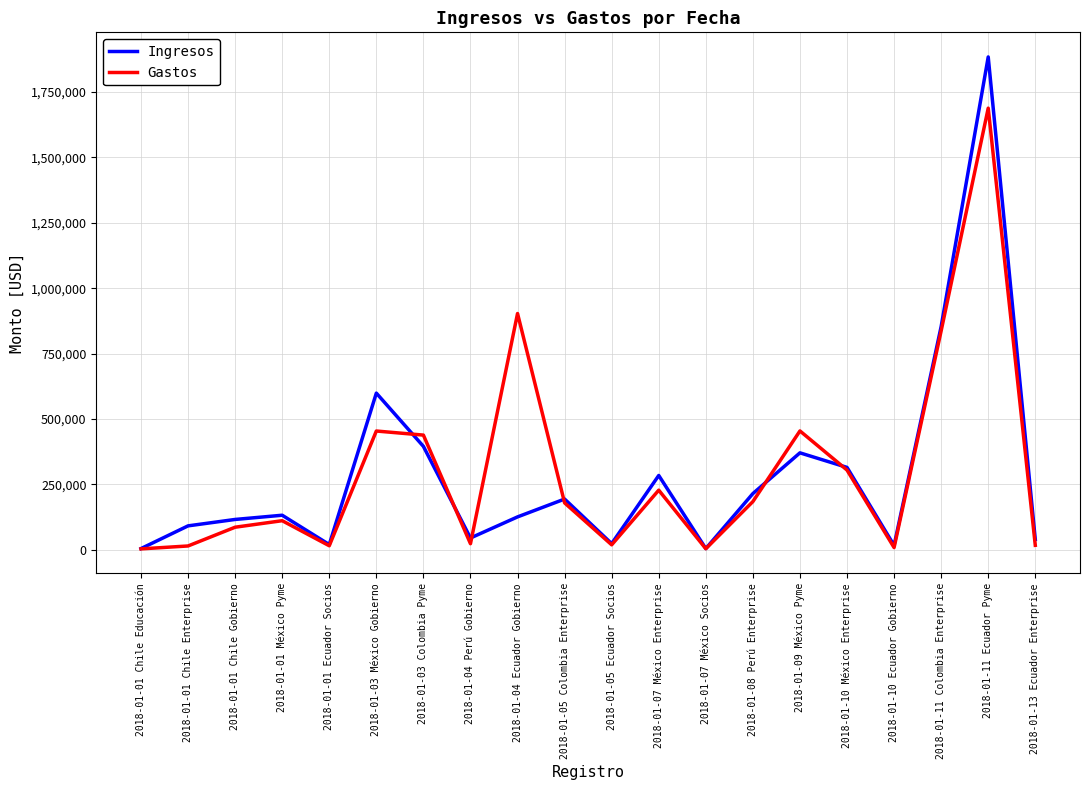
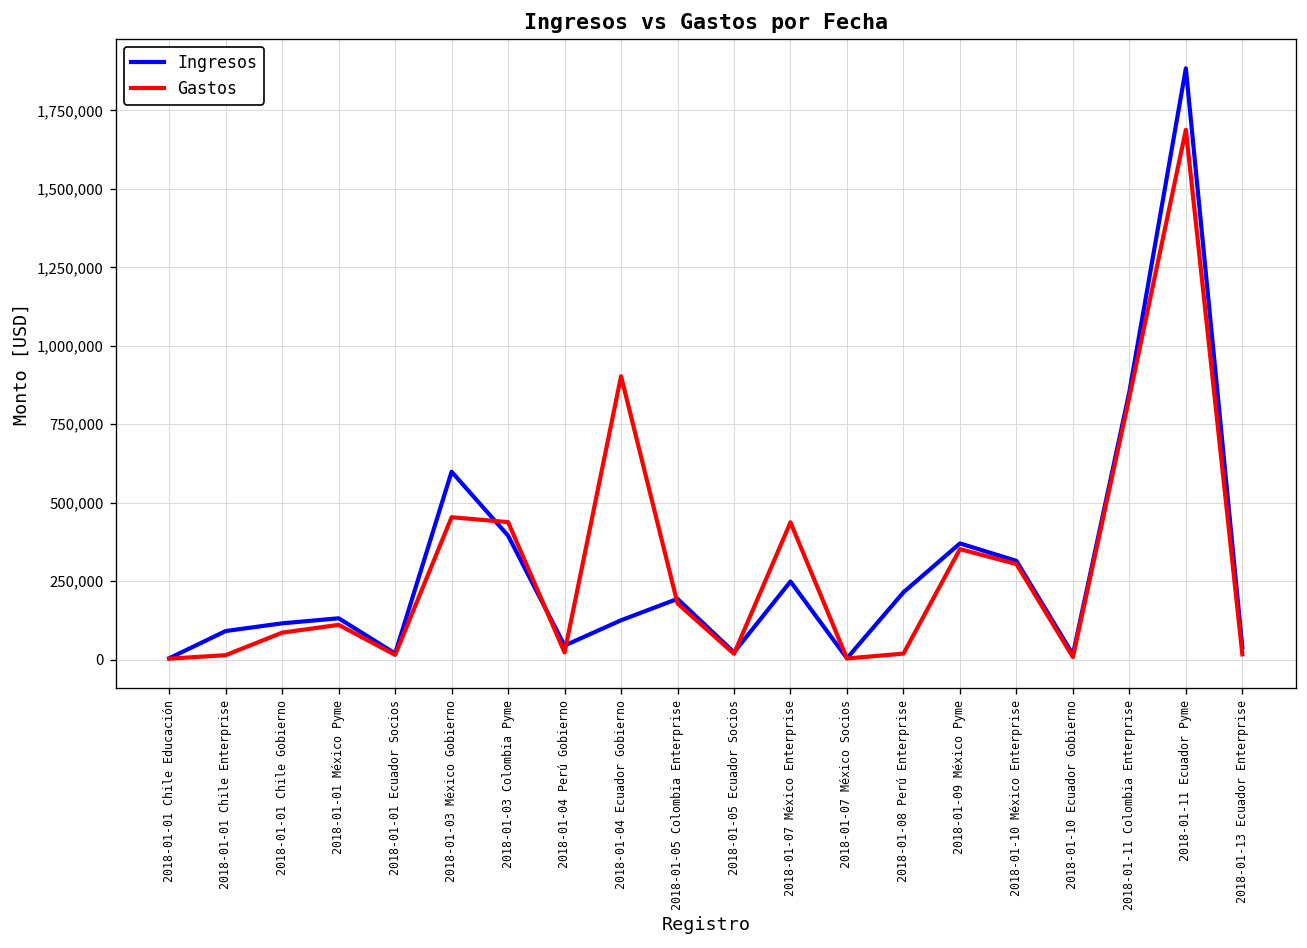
  {
    "Ingresos": {
      "2018-01-01 Chile Enterprise": "90,000",
      "2018-01-01 Chile Gobierno": "120,000",
      "2018-01-01 México Pyme": "130,000",
      "2018-01-03 México Gobierno": "600,000",
      "2018-01-03 Colombia Pyme": "400,000",
      "2018-01-04 Perú Gobierno": "50,000",
      "2018-01-04 Ecuador Gobierno": "130,000",
      "2018-01-05 Colombia Enterprise": "190,000",
-     "2018-01-07 México Enterprise": "280,000",
+     "2018-01-07 México Enterprise": "250,000",
      "2018-01-08 Perú Enterprise": "210,000",
      "2018-01-09 México Pyme": "370,000",
      "2018-01-10 México Enterprise": "310,000",
      "2018-01-11 Colombia Enterprise": "850,000",
      "2018-01-11 Ecuador Pyme": "1,880,000",
      "2018-01-13 Ecuador Enterprise": "40,000"
    },
    "Gastos": {
      "2018-01-01 Chile Enterprise": "10,000",
      "2018-01-01 Chile Gobierno": "90,000",
      "2018-01-01 México Pyme": "110,000",
      "2018-01-03 México Gobierno": "450,000",
      "2018-01-03 Colombia Pyme": "440,000",
      "2018-01-04 Perú Gobierno": "20,000",
      "2018-01-04 Ecuador Gobierno": "900,000",
      "2018-01-05 Colombia Enterprise": "180,000",
-     "2018-01-07 México Enterprise": "230,000",
-     "2018-01-08 Perú Enterprise": "180,000",
-     "2018-01-09 México Pyme": "450,000",
+     "2018-01-07 México Enterprise": "440,000",
+     "2018-01-08 Perú Enterprise": "20,000",
+     "2018-01-09 México Pyme": "350,000",
      "2018-01-10 México Enterprise": "300,000",
      "2018-01-11 Colombia Enterprise": "840,000",
      "2018-01-11 Ecuador Pyme": "1,690,000",
      "2018-01-13 Ecuador Enterprise": "20,000"
    }
  }
